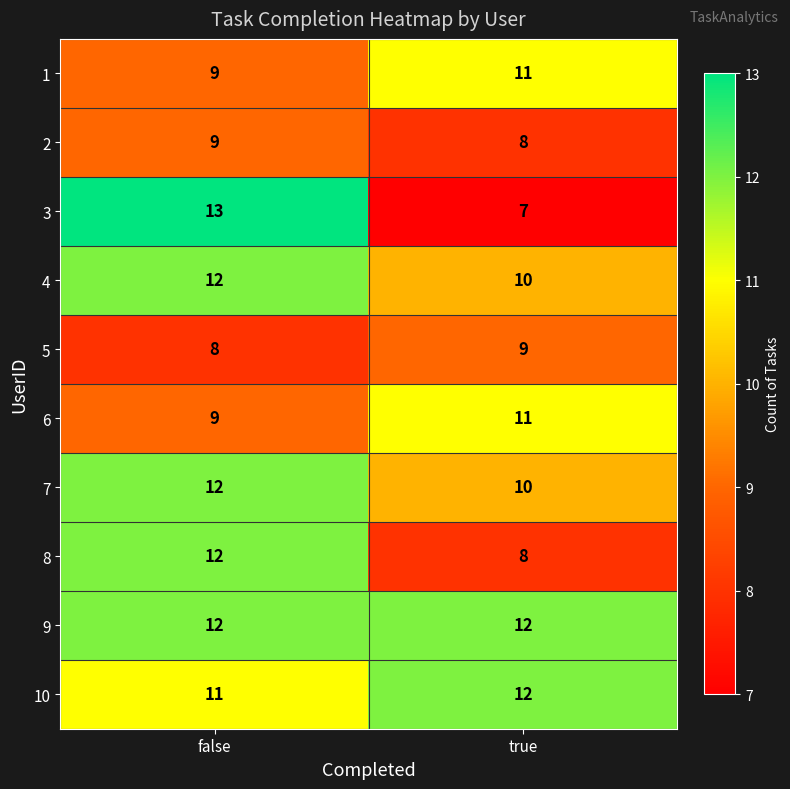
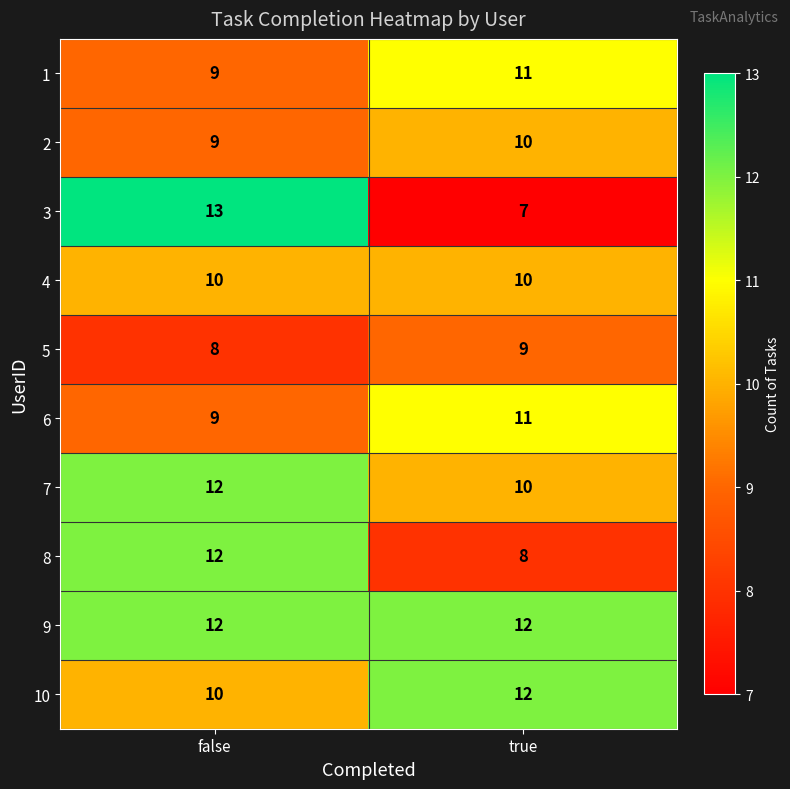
  {
    "1": {
      "false": 9,
      "true": 11
    },
    "2": {
      "false": 9,
-     "true": 8
+     "true": 10
    },
    "3": {
      "false": 13,
      "true": 7
    },
    "4": {
-     "false": 12,
+     "false": 10,
      "true": 10
    },
    "5": {
      "false": 8,
      "true": 9
    },
    "6": {
      "false": 9,
      "true": 11
    },
    "7": {
      "false": 12,
      "true": 10
    },
    "8": {
      "false": 12,
      "true": 8
    },
    "9": {
      "false": 12,
      "true": 12
    },
    "10": {
-     "false": 11,
+     "false": 10,
      "true": 12
    }
  }
